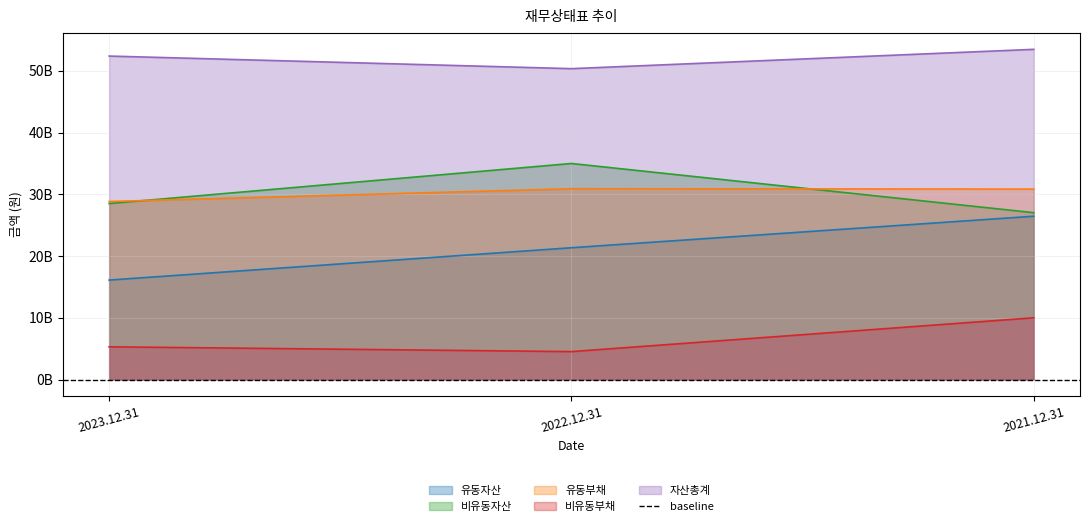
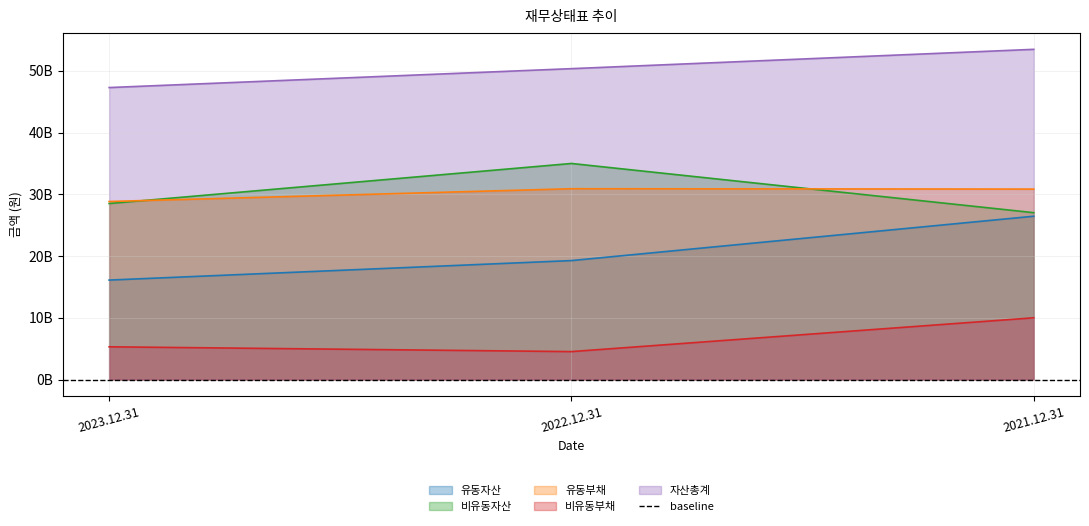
  {
    "유동자산": {
      "2023.12.31": 16000000000,
-     "2022.12.31": 21000000000,
+     "2022.12.31": 19000000000,
      "2021.12.31": 26000000000
    },
    "비유동자산": {
      "2022.12.31": 35000000000,
      "2021.12.31": 27000000000
    },
    "자산총계": {
-     "2023.12.31": 52000000000,
+     "2023.12.31": 47000000000,
      "2022.12.31": 50000000000,
      "2021.12.31": 53000000000
    }
  }
